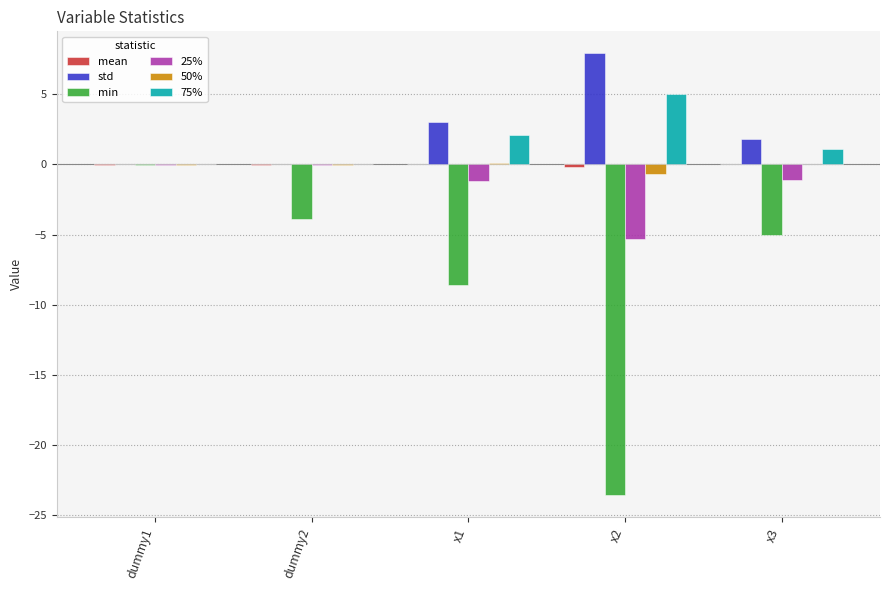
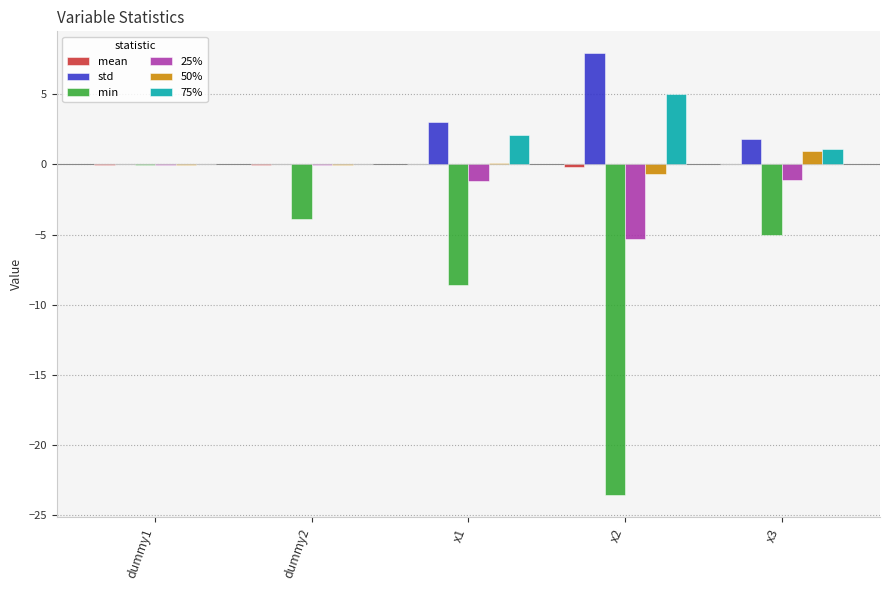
  {
    "std": {
      "x1": 3.1,
      "x2": 7.9,
      "x3": 1.8
    },
    "min": {
      "dummy2": -3.9,
      "x1": -8.6,
      "x2": -23.6,
      "x3": -5.0
    },
    "25%": {
      "x1": -1.2,
      "x2": -5.3,
      "x3": -1.1
    },
    "50%": {
      "x2": -0.7,
-     "x3": 0.0
+     "x3": 1.0
    },
    "75%": {
      "x1": 2.1,
      "x2": 5.0,
      "x3": 1.1
    }
  }
